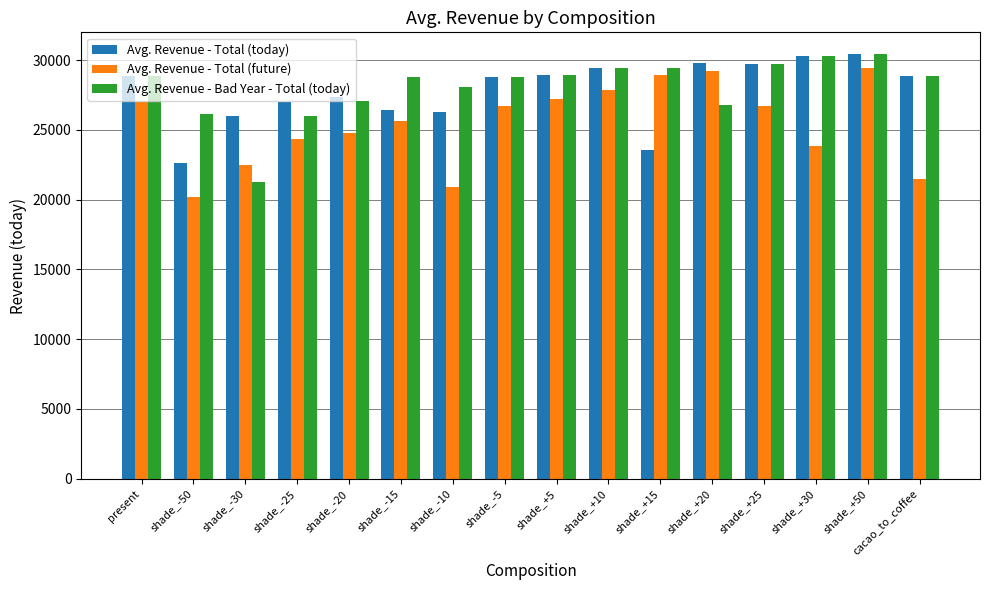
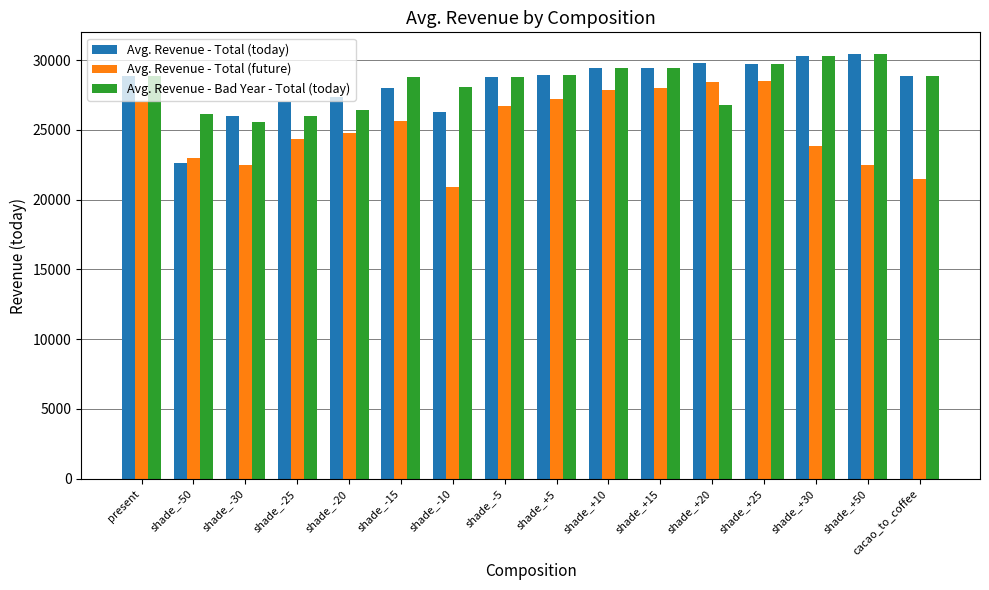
  {
    "Avg. Revenue - Total (today)": {
      "shade_-50": 22600,
      "shade_-30": 26000,
      "shade_-25": 27000,
-     "shade_-15": 26400,
+     "shade_-15": 28000,
      "shade_-10": 26300,
      "shade_-5": 28800,
      "shade_+5": 29000,
      "shade_+10": 29500,
-     "shade_+15": 23500,
+     "shade_+15": 29500,
      "shade_+20": 29800,
      "shade_+25": 29700,
      "shade_+30": 30300,
      "shade_+50": 30500,
      "cacao_to_coffee": 28900
    },
    "Avg. Revenue - Total (future)": {
      "present": 27000,
-     "shade_-50": 20200,
+     "shade_-50": 23000,
      "shade_-30": 22500,
      "shade_-25": 24400,
      "shade_-20": 24800,
      "shade_-15": 25600,
      "shade_-10": 20900,
      "shade_-5": 26700,
      "shade_+5": 27200,
      "shade_+10": 27800,
-     "shade_+15": 29000,
-     "shade_+20": 29200,
-     "shade_+25": 26700,
+     "shade_+15": 28000,
+     "shade_+20": 28500,
+     "shade_+25": 28500,
      "shade_+30": 23900,
-     "shade_+50": 29400,
+     "shade_+50": 22500,
      "cacao_to_coffee": 21500
    },
    "Avg. Revenue - Bad Year - Total (today)": {
      "shade_-50": 26100,
-     "shade_-30": 21300,
+     "shade_-30": 25500,
      "shade_-25": 26000,
-     "shade_-20": 27100,
+     "shade_-20": 26400,
      "shade_-15": 28800,
      "shade_-10": 28100,
      "shade_-5": 28800,
      "shade_+5": 28900,
      "shade_+10": 29500,
      "shade_+15": 29500,
      "shade_+20": 26800,
      "shade_+25": 29700,
      "shade_+30": 30300,
      "shade_+50": 30500,
      "cacao_to_coffee": 28800
    }
  }
